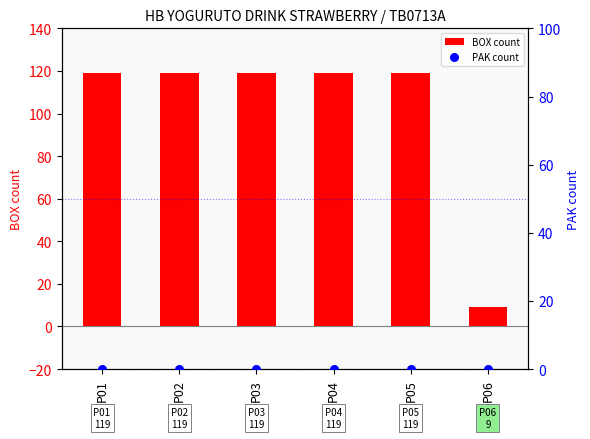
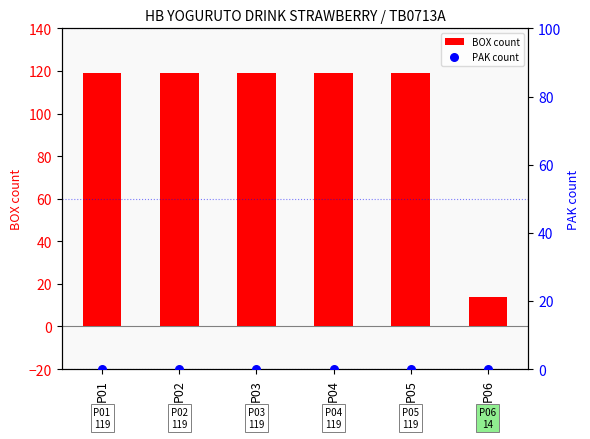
  {
    "BOX count": {
-     "P06": 9
+     "P06": 14
    }
  }
